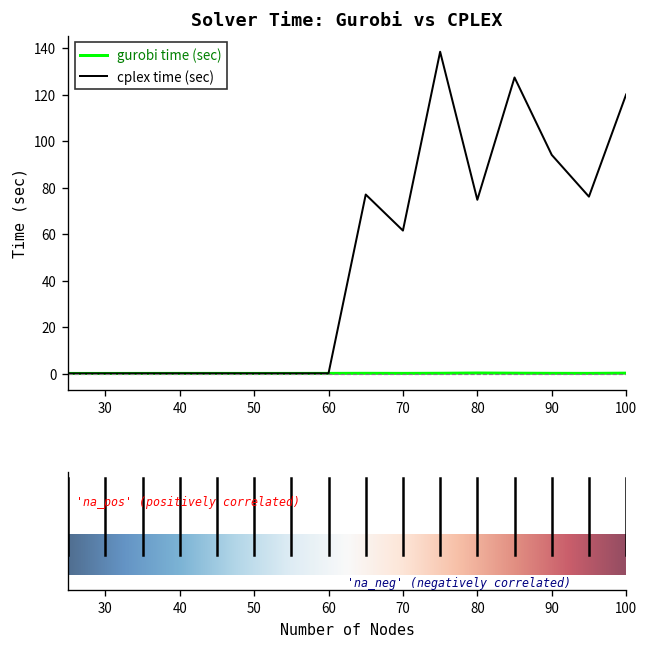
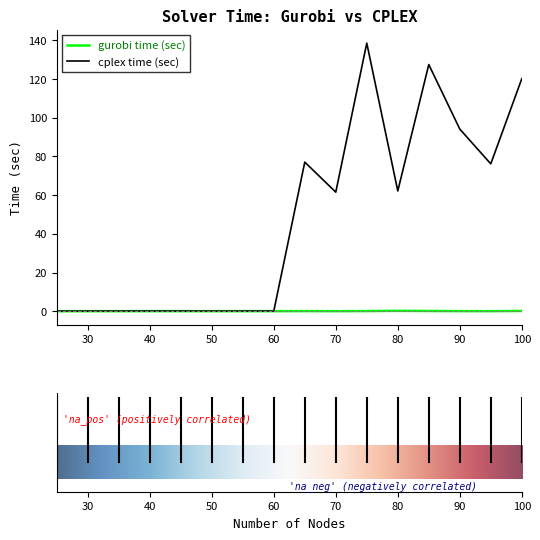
  {
    "gurobi time (sec)": {
      "70": 0,
      "80": 0,
      "90": 0,
      "100": 0
    },
    "cplex time (sec)": {
      "70": 62,
-     "80": 75,
+     "80": 62,
      "90": 94,
      "100": 120
    }
  }
